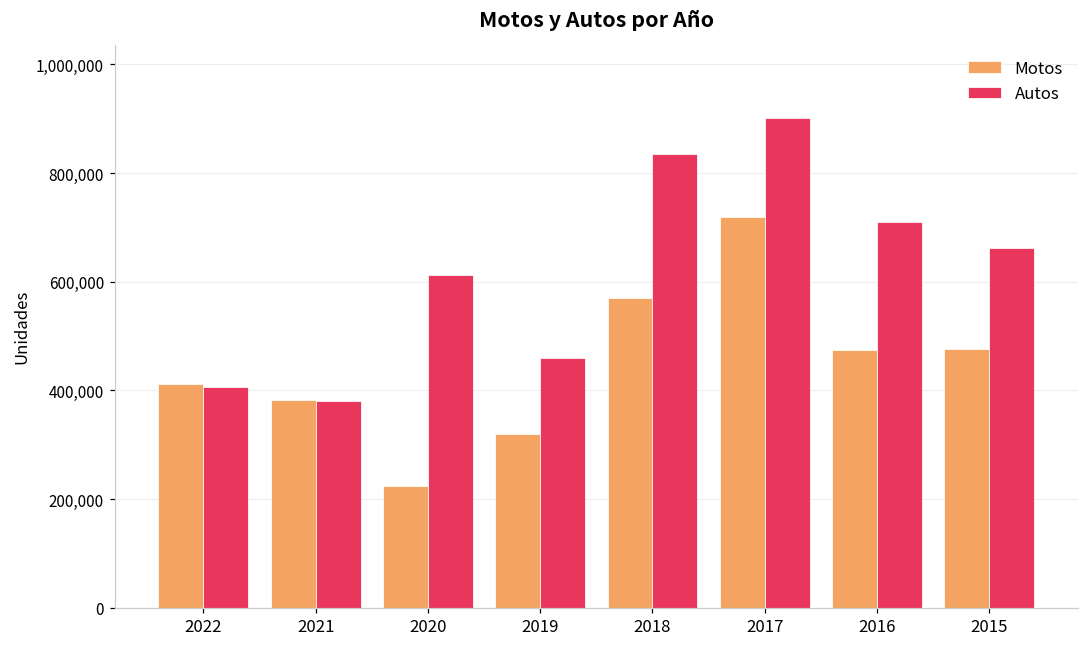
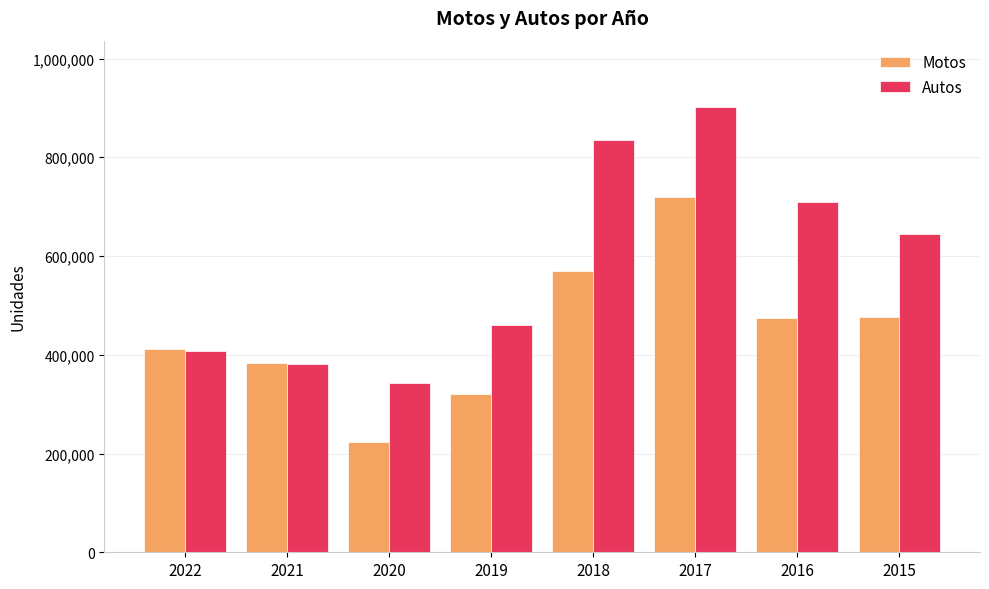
  {
    "Motos": {
      "2022": "410,000",
      "2021": "380,000",
      "2020": "220,000",
      "2019": "320,000",
      "2018": "570,000",
      "2017": "720,000",
      "2016": "470,000",
      "2015": "480,000"
    },
    "Autos": {
      "2022": "410,000",
      "2021": "380,000",
-     "2020": "610,000",
+     "2020": "340,000",
      "2019": "460,000",
      "2018": "840,000",
      "2017": "900,000",
      "2016": "710,000",
-     "2015": "660,000"
+     "2015": "640,000"
    }
  }
